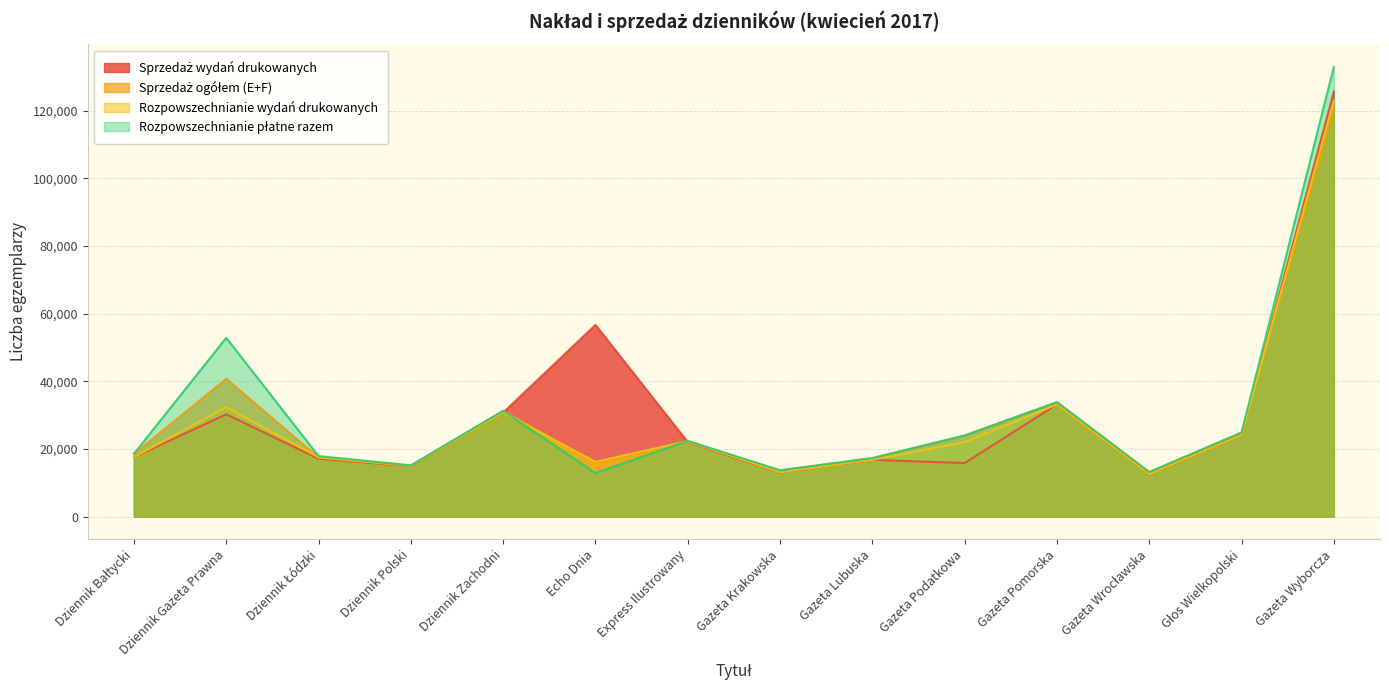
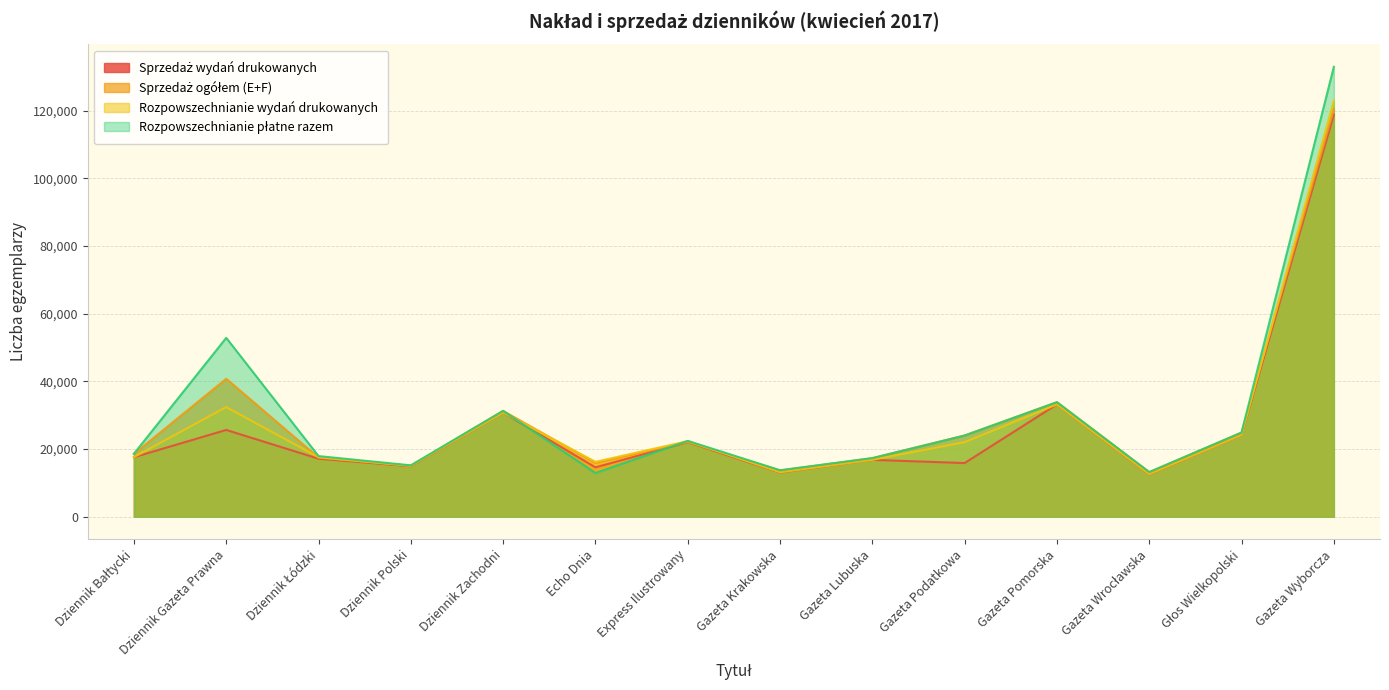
  {
    "Sprzedaż wydań drukowanych": {
-     "Dziennik Gazeta Prawna": "30,000",
-     "Echo Dnia": "57,000",
+     "Dziennik Gazeta Prawna": "26,000",
+     "Echo Dnia": "15,000",
      "Gazeta Podatkowa": "16,000",
-     "Gazeta Wyborcza": "126,000"
+     "Gazeta Wyborcza": "119,000"
    },
    "Rozpowszechnianie płatne razem": {
      "Dziennik Gazeta Prawna": "53,000",
      "Echo Dnia": "13,000",
      "Gazeta Wyborcza": "133,000"
    }
  }
